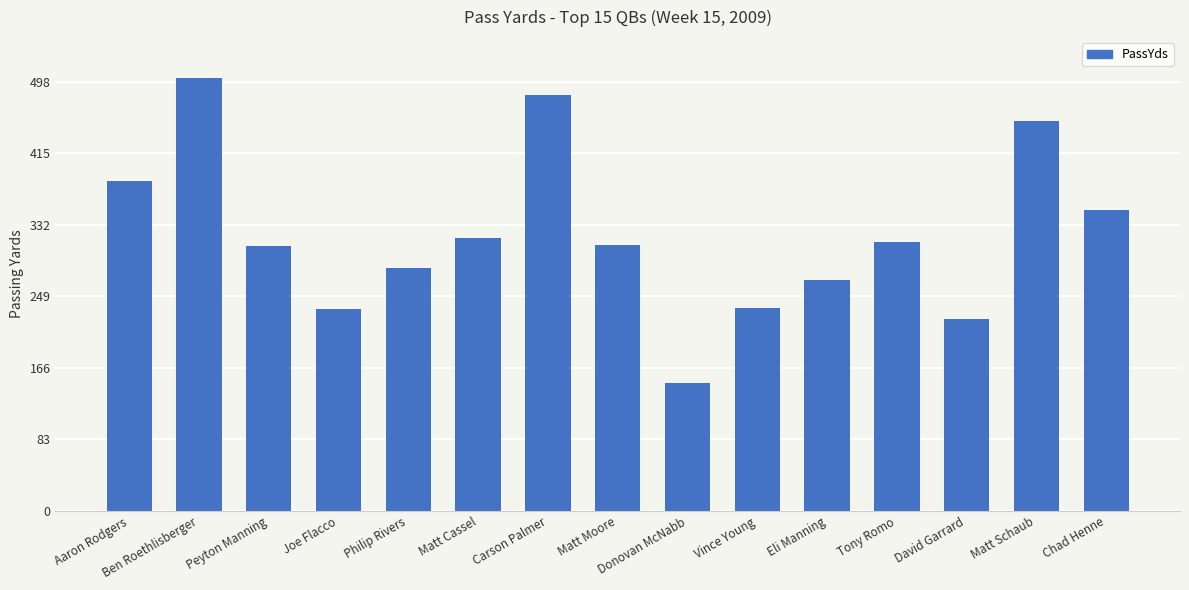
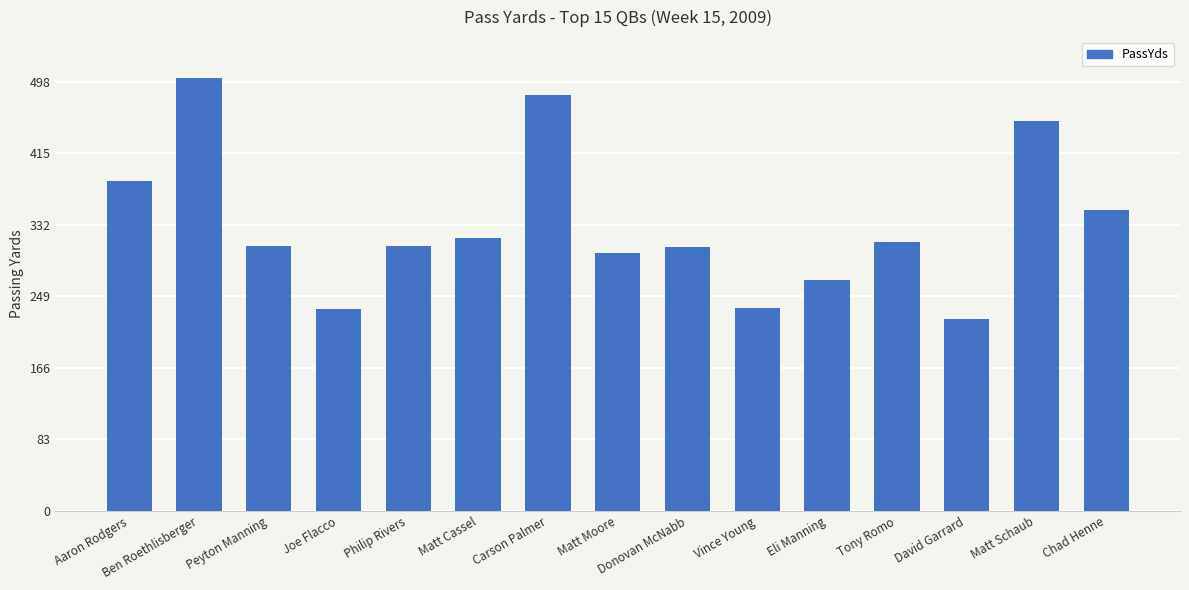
  {
    "Aaron Rodgers": 380,
    "Ben Roethlisberger": 500,
    "Peyton Manning": 310,
    "Joe Flacco": 230,
-   "Philip Rivers": 280,
+   "Philip Rivers": 310,
    "Matt Cassel": 320,
    "Carson Palmer": 480,
-   "Matt Moore": 310,
-   "Donovan McNabb": 150,
+   "Matt Moore": 300,
+   "Donovan McNabb": 310,
    "Vince Young": 240,
    "Eli Manning": 270,
    "Tony Romo": 310,
    "David Garrard": 220,
    "Matt Schaub": 450,
    "Chad Henne": 350
  }
